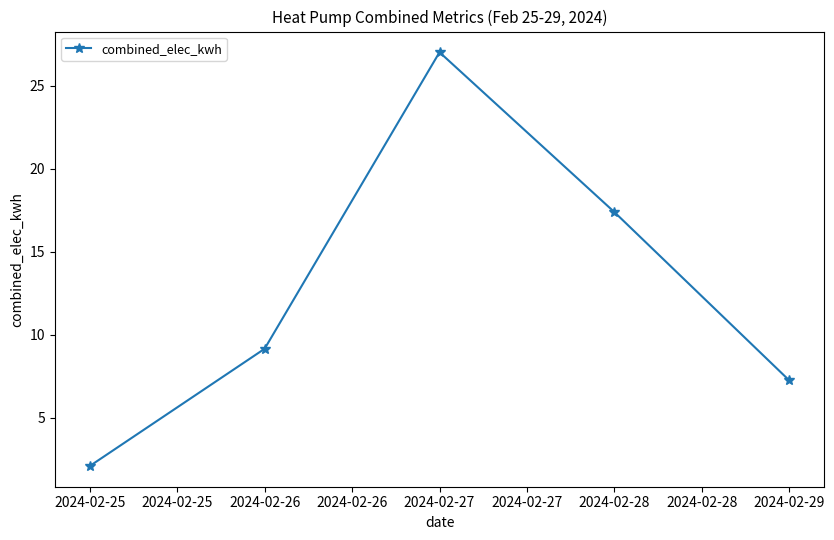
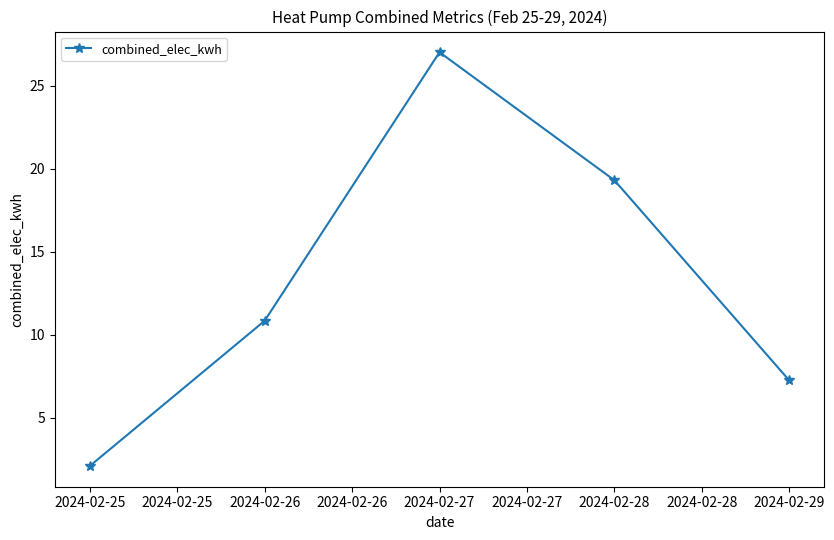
  {
    "2024-02-25": 2.1,
-   "2024-02-26": 9.1,
+   "2024-02-26": 10.8,
    "2024-02-27": 27.0,
-   "2024-02-28": 17.4,
+   "2024-02-28": 19.3,
    "2024-02-29": 7.2
  }
